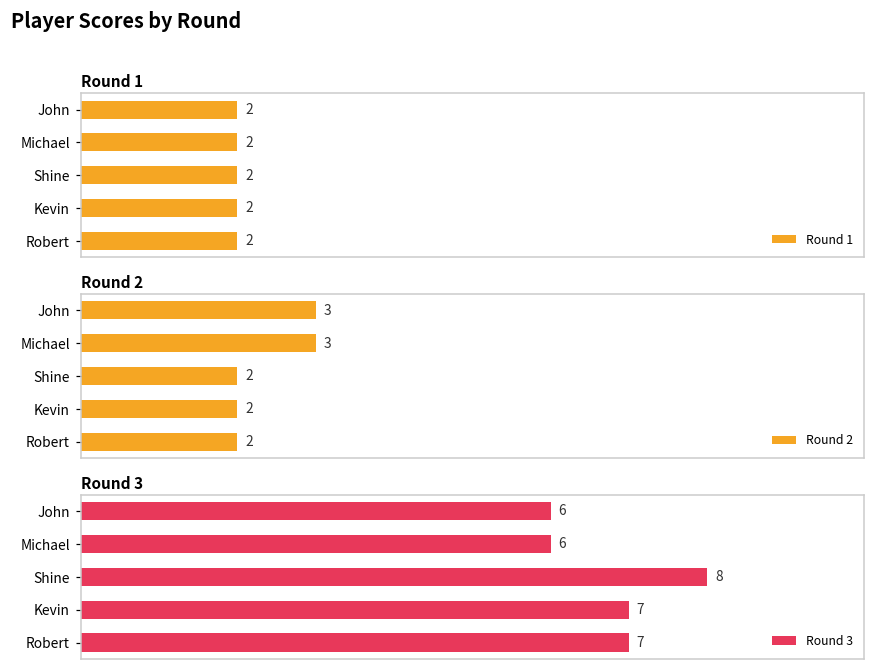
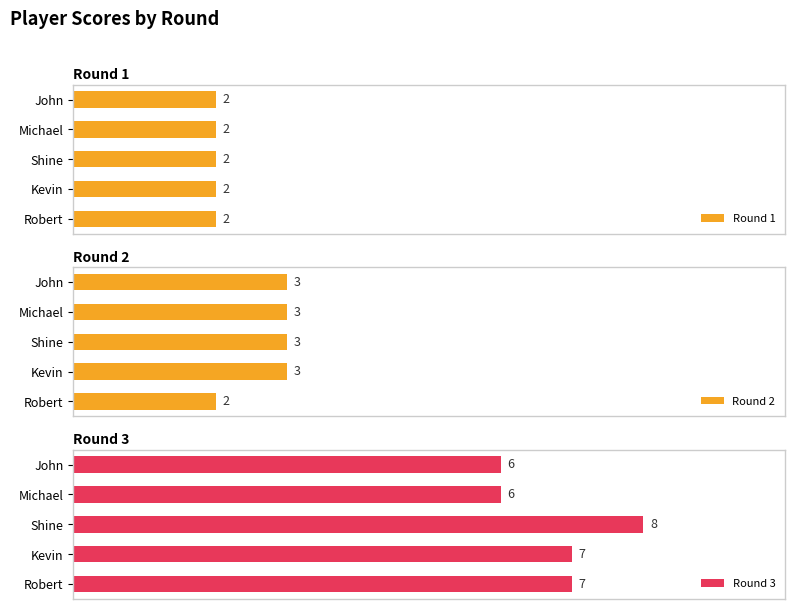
  {
    "Round 1": {
      "John": 2,
      "Michael": 2,
      "Shine": 2,
      "Kevin": 2,
      "Robert": 2
    },
    "Round 2": {
      "John": 3,
      "Michael": 3,
-     "Shine": 2,
-     "Kevin": 2,
+     "Shine": 3,
+     "Kevin": 3,
      "Robert": 2
    },
    "Round 3": {
      "John": 6,
      "Michael": 6,
      "Shine": 8,
      "Kevin": 7,
      "Robert": 7
    }
  }
